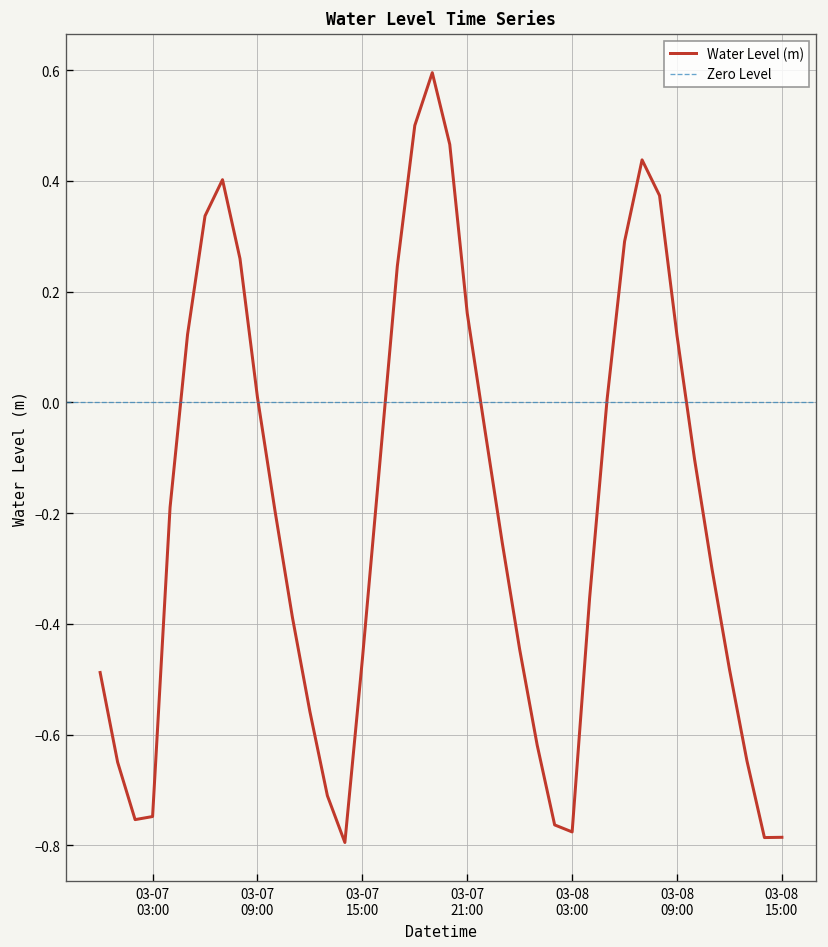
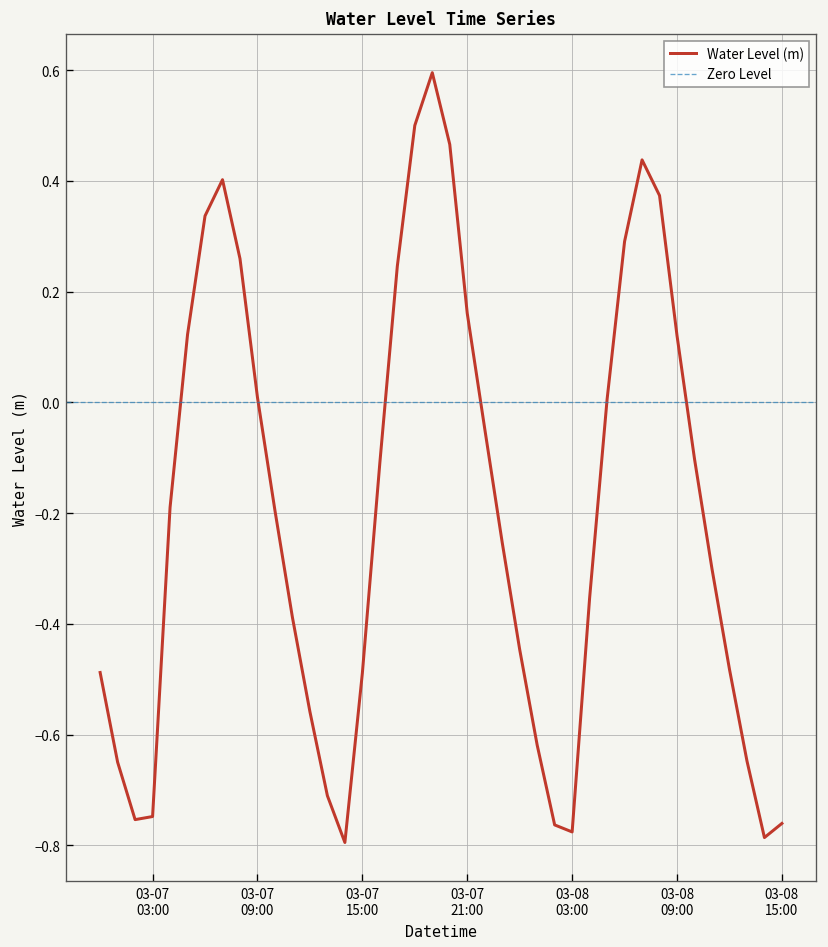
  {
    "03-07 03:00": -0.75,
    "03-07 09:00": 0.01,
-   "03-07 15:00": -0.46,
+   "03-07 15:00": -0.49,
    "03-07 21:00": 0.16,
    "03-08 03:00": -0.78,
    "03-08 09:00": 0.12,
-   "03-08 15:00": -0.79
+   "03-08 15:00": -0.76
  }
